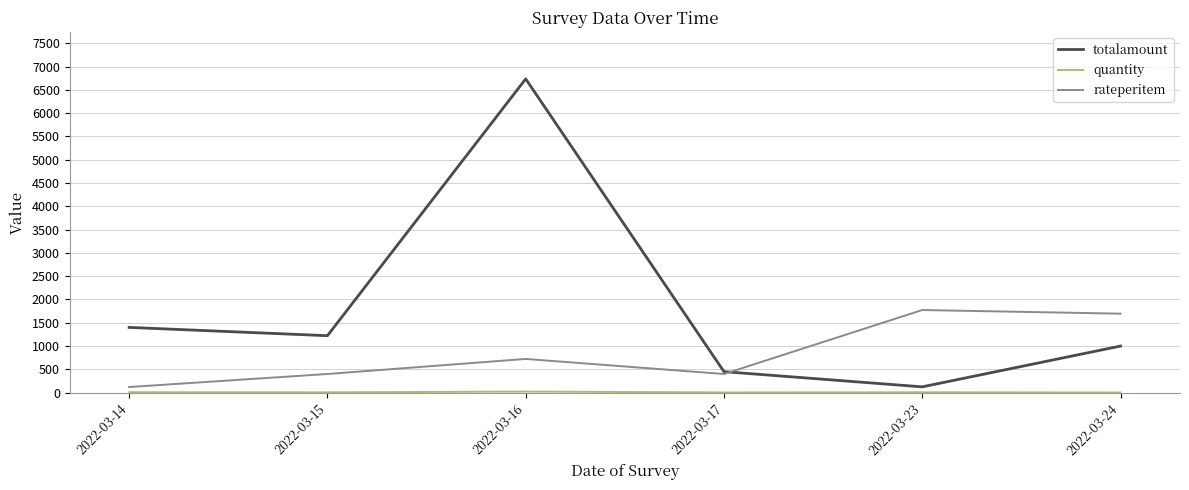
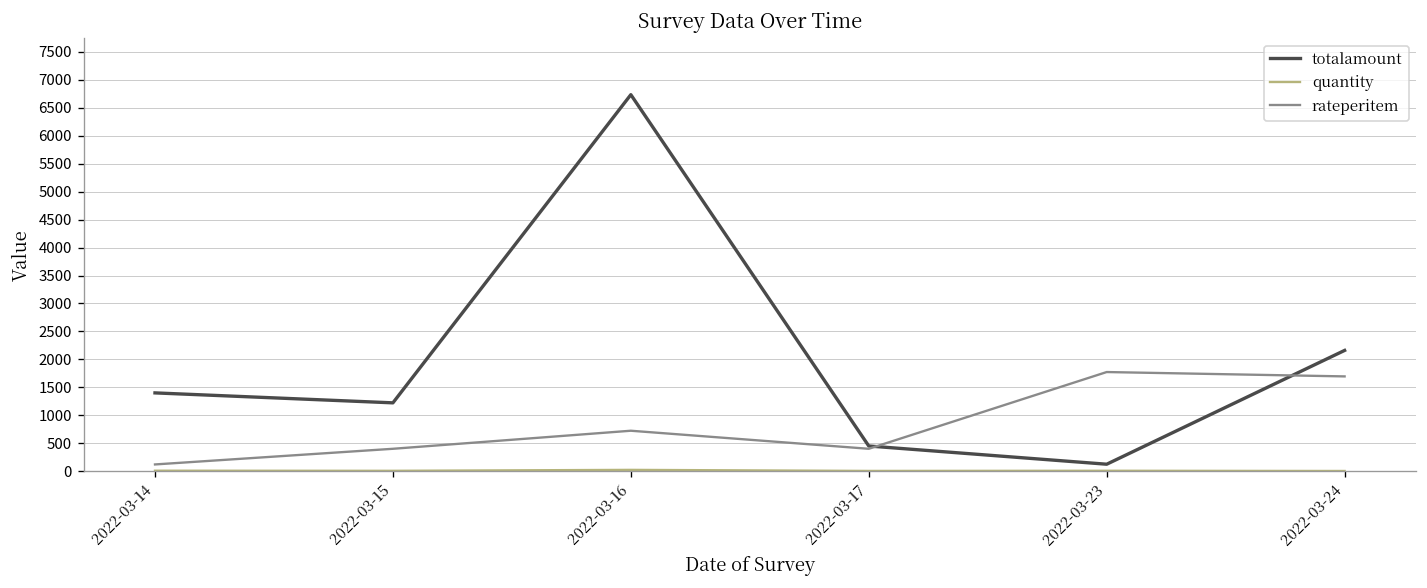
  {
    "totalamount": {
      "2022-03-14": 1400,
      "2022-03-15": 1200,
      "2022-03-16": 6700,
      "2022-03-23": 100,
-     "2022-03-24": 1000
+     "2022-03-24": 2200
    },
    "quantity": {
      "2022-03-14": 0,
      "2022-03-15": 0,
      "2022-03-16": 0,
      "2022-03-17": 0,
      "2022-03-23": 0,
      "2022-03-24": 0
    },
    "rateperitem": {
      "2022-03-14": 100,
      "2022-03-15": 400,
      "2022-03-16": 700,
      "2022-03-23": 1800,
      "2022-03-24": 1700
    }
  }
